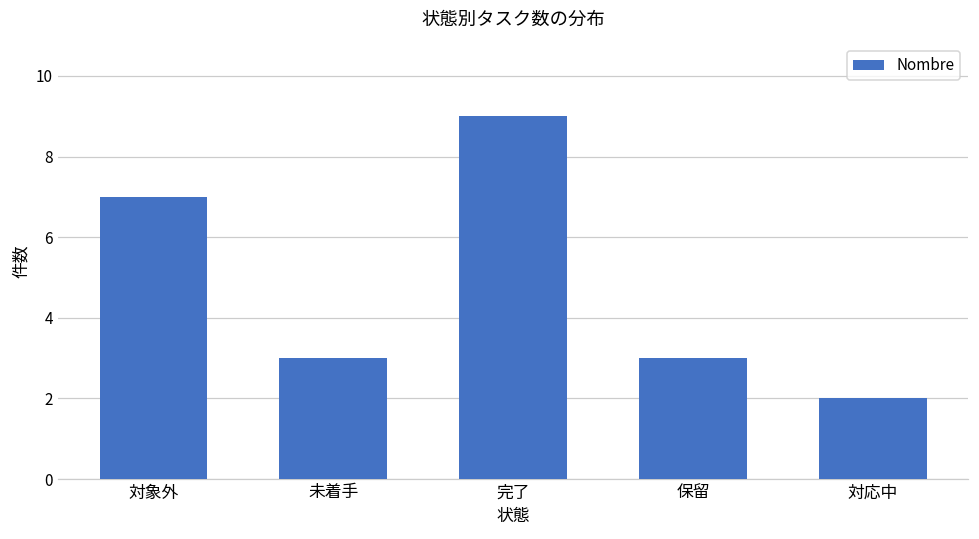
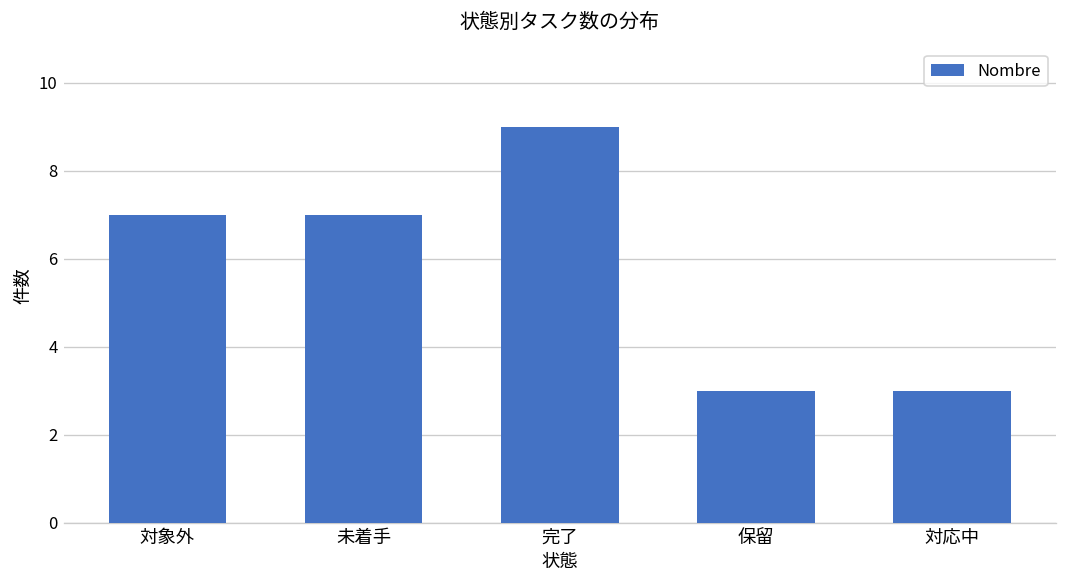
  {
    "対象外": 7,
-   "未着手": 3,
+   "未着手": 7,
    "完了": 9,
    "保留": 3,
-   "対応中": 2
+   "対応中": 3
  }
